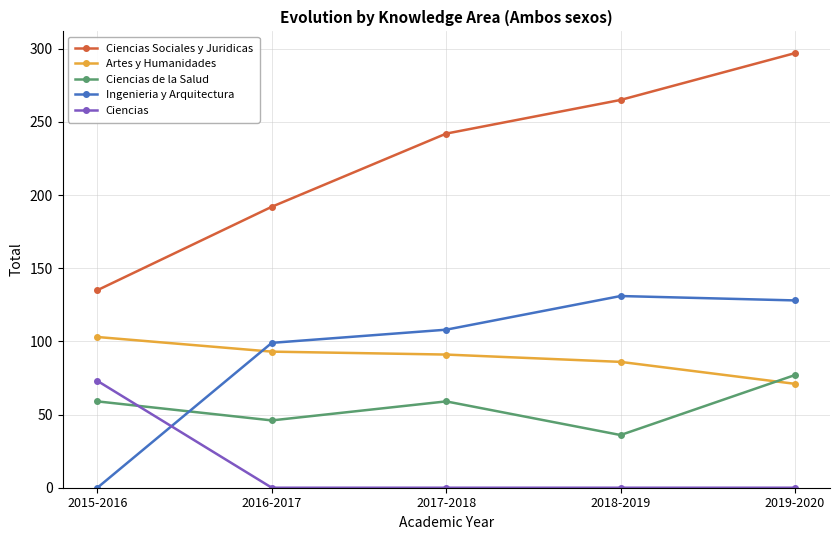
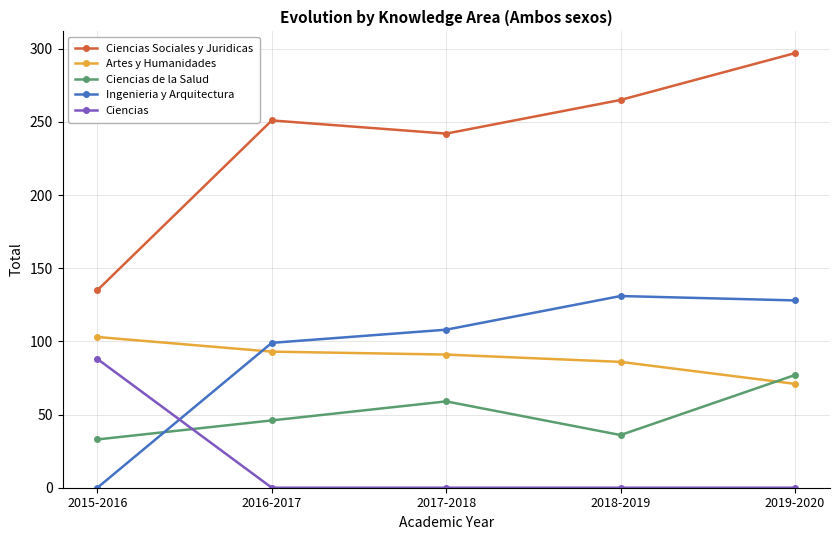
  {
    "Ciencias Sociales y Juridicas": {
      "2015-2016": 135,
-     "2016-2017": 192,
+     "2016-2017": 251,
      "2017-2018": 242,
      "2018-2019": 265,
      "2019-2020": 297
    },
    "Artes y Humanidades": {
      "2015-2016": 103,
      "2016-2017": 93,
      "2017-2018": 91,
      "2018-2019": 86,
      "2019-2020": 71
    },
    "Ciencias de la Salud": {
-     "2015-2016": 59,
+     "2015-2016": 33,
      "2016-2017": 46,
      "2017-2018": 59,
      "2018-2019": 36,
      "2019-2020": 77
    },
    "Ingenieria y Arquitectura": {
      "2015-2016": 0,
      "2016-2017": 99,
      "2017-2018": 108,
      "2018-2019": 131,
      "2019-2020": 128
    },
    "Ciencias": {
-     "2015-2016": 73,
+     "2015-2016": 88,
      "2016-2017": 0,
      "2017-2018": 0,
      "2018-2019": 0,
      "2019-2020": 0
    }
  }
